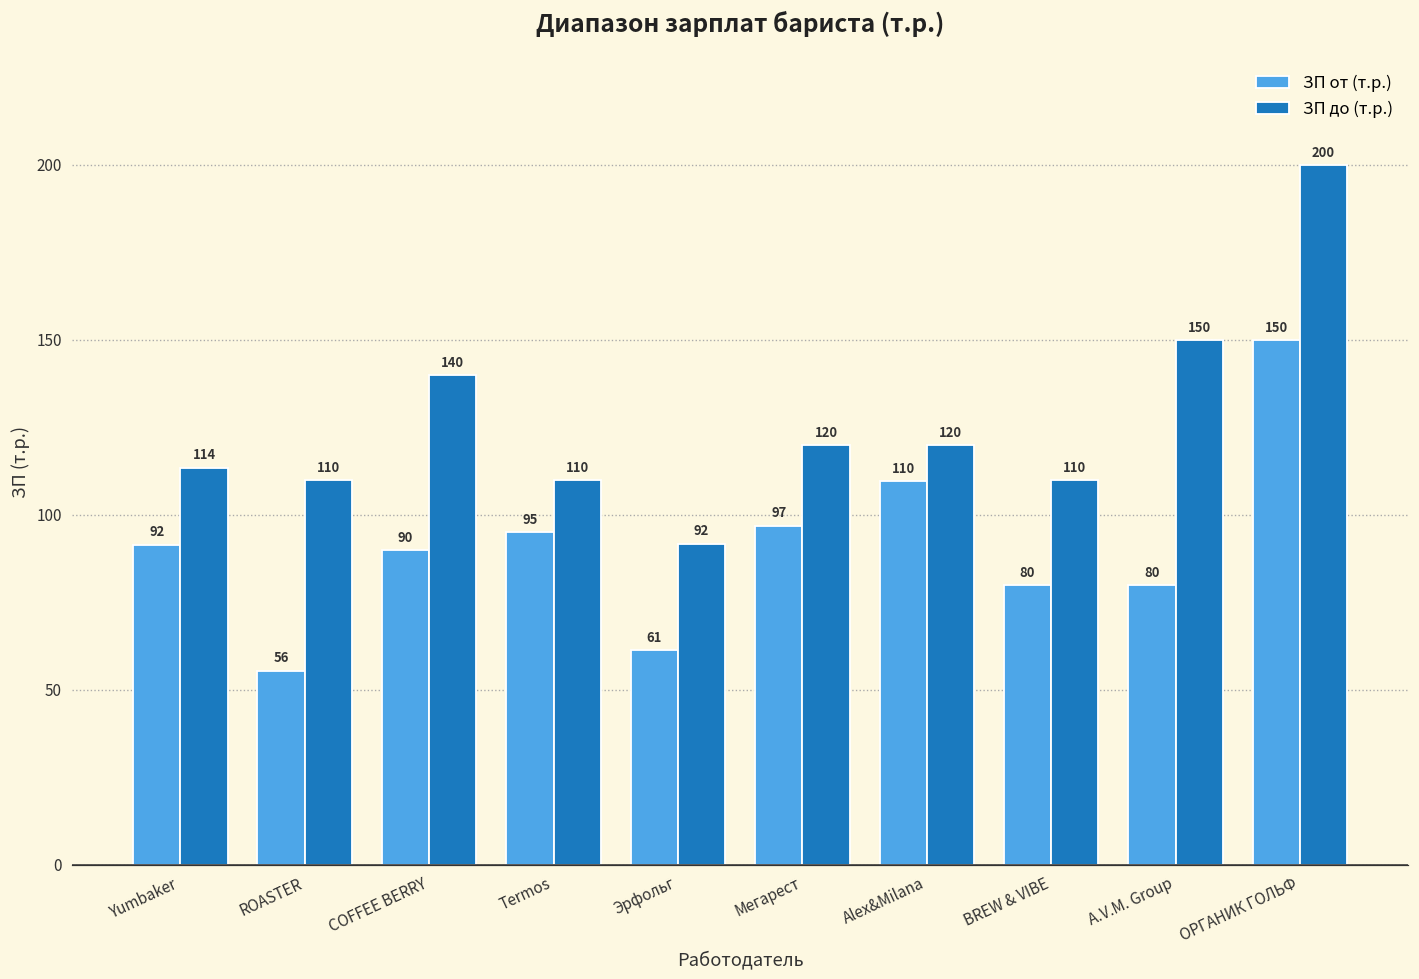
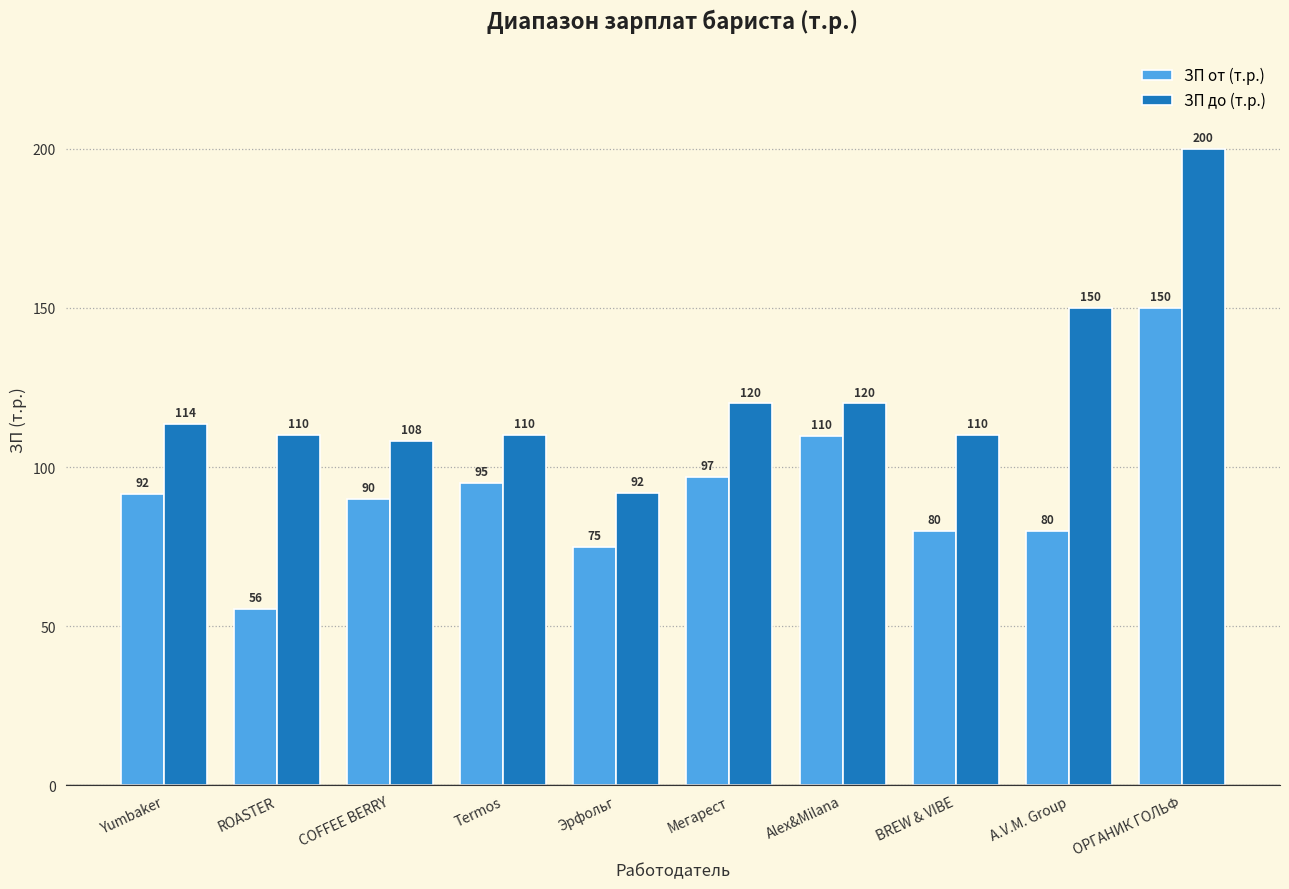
  {
    "ЗП от (т.р.)": {
      "Yumbaker": 92,
      "ROASTER": 56,
      "COFFEE BERRY": 90,
      "Termos": 95,
-     "Эрфольг": 61,
+     "Эрфольг": 75,
      "Мегарест": 97,
      "Alex&Milana": 110,
      "BREW & VIBE": 80,
      "A.V.M. Group": 80,
      "ОРГАНИК ГОЛЬФ": 150
    },
    "ЗП до (т.р.)": {
      "Yumbaker": 114,
      "ROASTER": 110,
-     "COFFEE BERRY": 140,
+     "COFFEE BERRY": 108,
      "Termos": 110,
      "Эрфольг": 92,
      "Мегарест": 120,
      "Alex&Milana": 120,
      "BREW & VIBE": 110,
      "A.V.M. Group": 150,
      "ОРГАНИК ГОЛЬФ": 200
    }
  }
